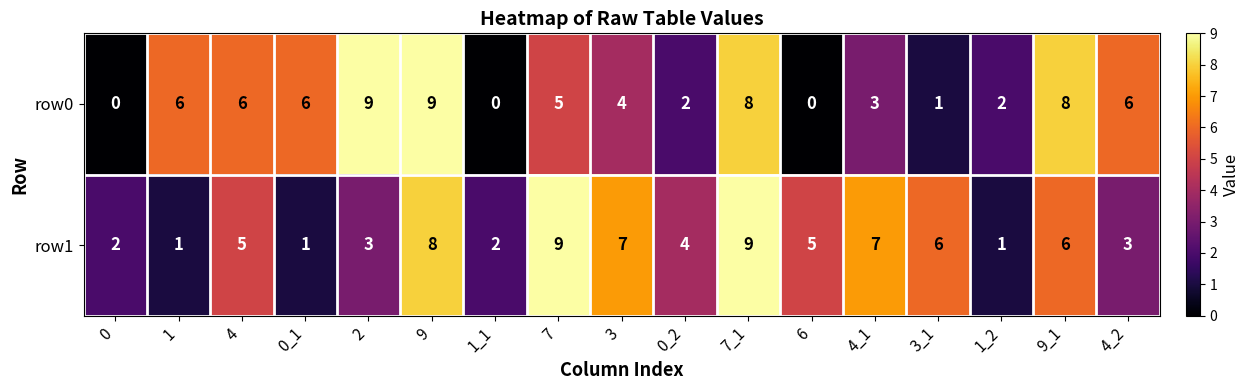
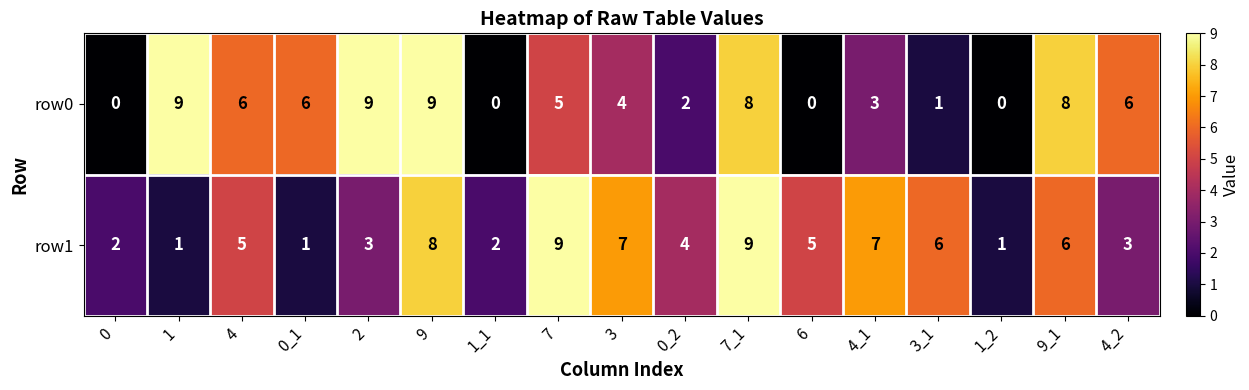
  {
    "row0": {
      "0": 0,
-     "1": 6,
+     "1": 9,
      "4": 6,
      "0_1": 6,
      "2": 9,
      "9": 9,
      "1_1": 0,
      "7": 5,
      "3": 4,
      "0_2": 2,
      "7_1": 8,
      "6": 0,
      "4_1": 3,
      "3_1": 1,
-     "1_2": 2,
+     "1_2": 0,
      "9_1": 8,
      "4_2": 6
    },
    "row1": {
      "0": 2,
      "1": 1,
      "4": 5,
      "0_1": 1,
      "2": 3,
      "9": 8,
      "1_1": 2,
      "7": 9,
      "3": 7,
      "0_2": 4,
      "7_1": 9,
      "6": 5,
      "4_1": 7,
      "3_1": 6,
      "1_2": 1,
      "9_1": 6,
      "4_2": 3
    }
  }
